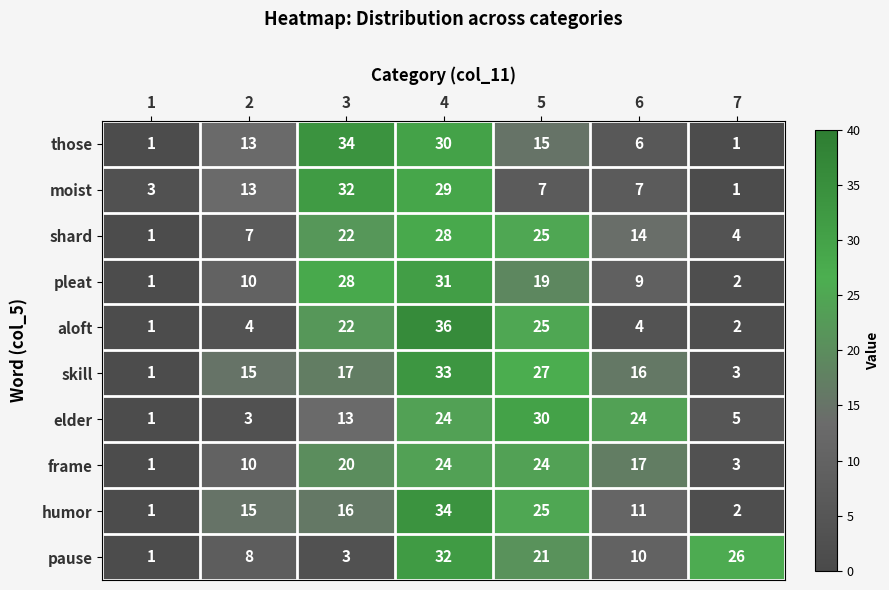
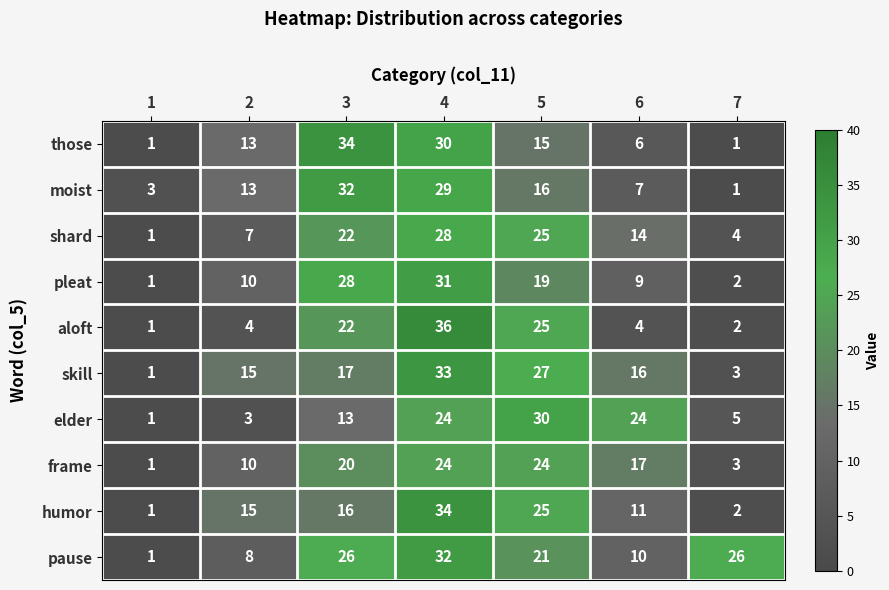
  {
    "those": {
      "1": 1,
      "2": 13,
      "3": 34,
      "4": 30,
      "5": 15,
      "6": 6,
      "7": 1
    },
    "moist": {
      "1": 3,
      "2": 13,
      "3": 32,
      "4": 29,
-     "5": 7,
+     "5": 16,
      "6": 7,
      "7": 1
    },
    "shard": {
      "1": 1,
      "2": 7,
      "3": 22,
      "4": 28,
      "5": 25,
      "6": 14,
      "7": 4
    },
    "pleat": {
      "1": 1,
      "2": 10,
      "3": 28,
      "4": 31,
      "5": 19,
      "6": 9,
      "7": 2
    },
    "aloft": {
      "1": 1,
      "2": 4,
      "3": 22,
      "4": 36,
      "5": 25,
      "6": 4,
      "7": 2
    },
    "skill": {
      "1": 1,
      "2": 15,
      "3": 17,
      "4": 33,
      "5": 27,
      "6": 16,
      "7": 3
    },
    "elder": {
      "1": 1,
      "2": 3,
      "3": 13,
      "4": 24,
      "5": 30,
      "6": 24,
      "7": 5
    },
    "frame": {
      "1": 1,
      "2": 10,
      "3": 20,
      "4": 24,
      "5": 24,
      "6": 17,
      "7": 3
    },
    "humor": {
      "1": 1,
      "2": 15,
      "3": 16,
      "4": 34,
      "5": 25,
      "6": 11,
      "7": 2
    },
    "pause": {
      "1": 1,
      "2": 8,
-     "3": 3,
+     "3": 26,
      "4": 32,
      "5": 21,
      "6": 10,
      "7": 26
    }
  }
